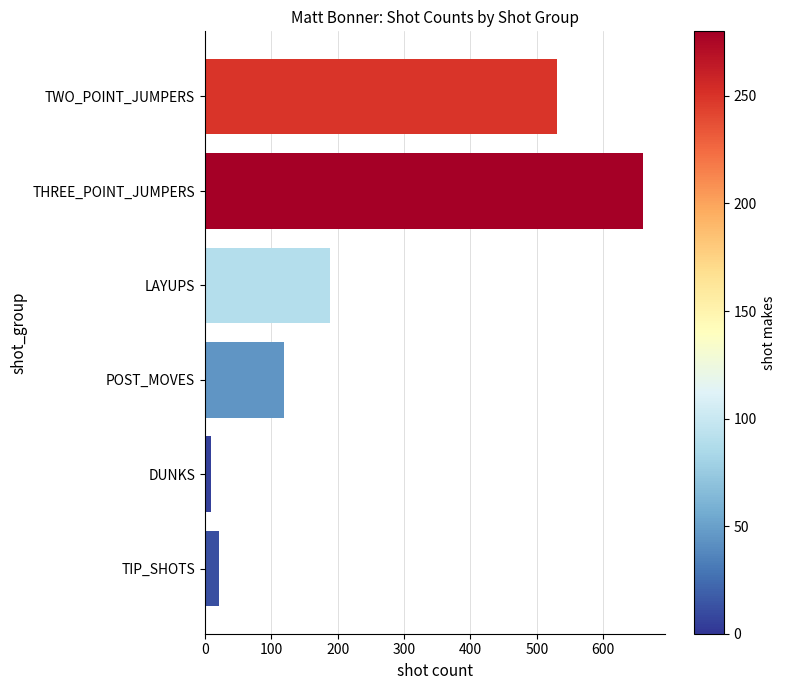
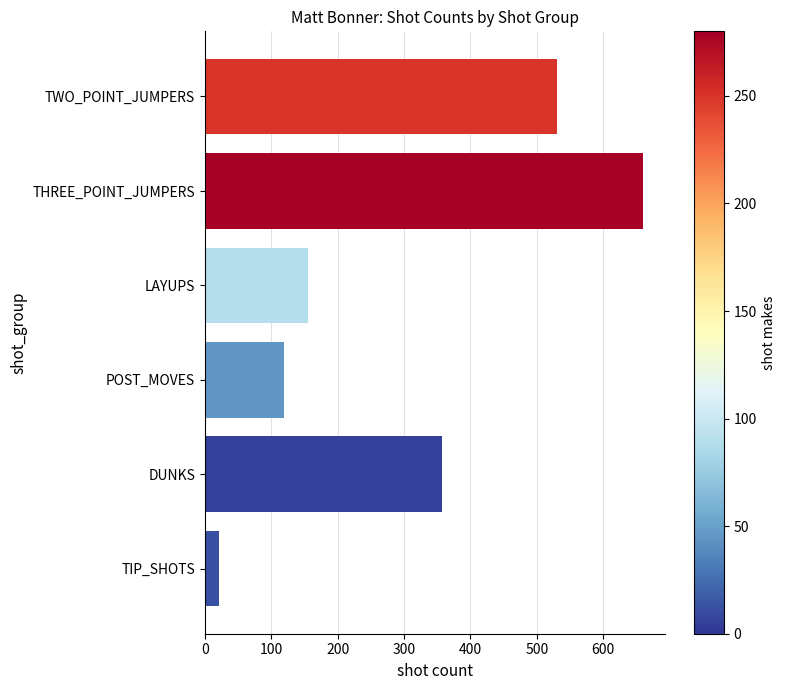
  {
    "TWO_POINT_JUMPERS": 530,
    "THREE_POINT_JUMPERS": 660,
-   "LAYUPS": 190,
+   "LAYUPS": 160,
    "POST_MOVES": 120,
-   "DUNKS": 10,
+   "DUNKS": 360,
    "TIP_SHOTS": 20
  }
